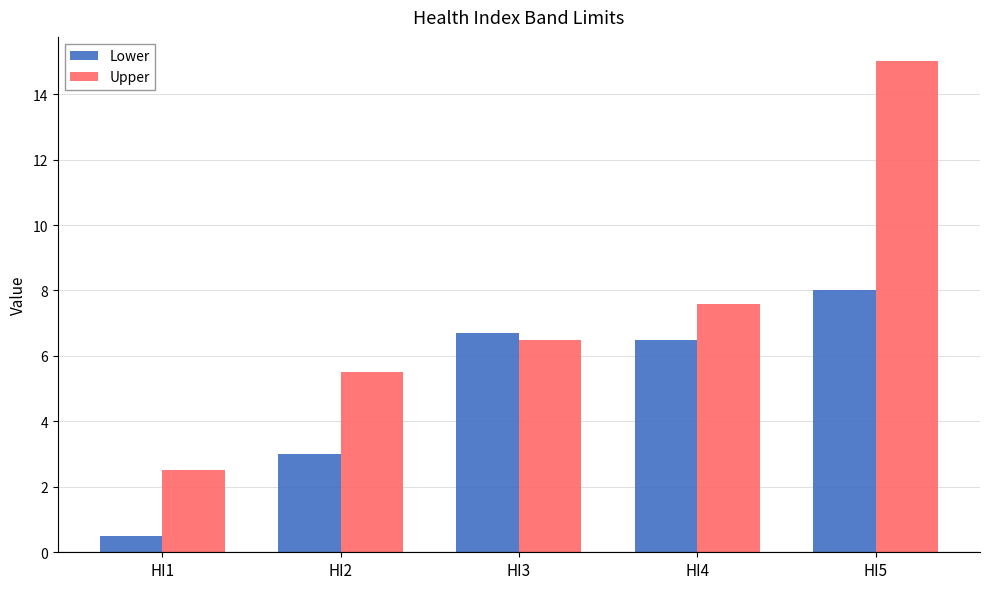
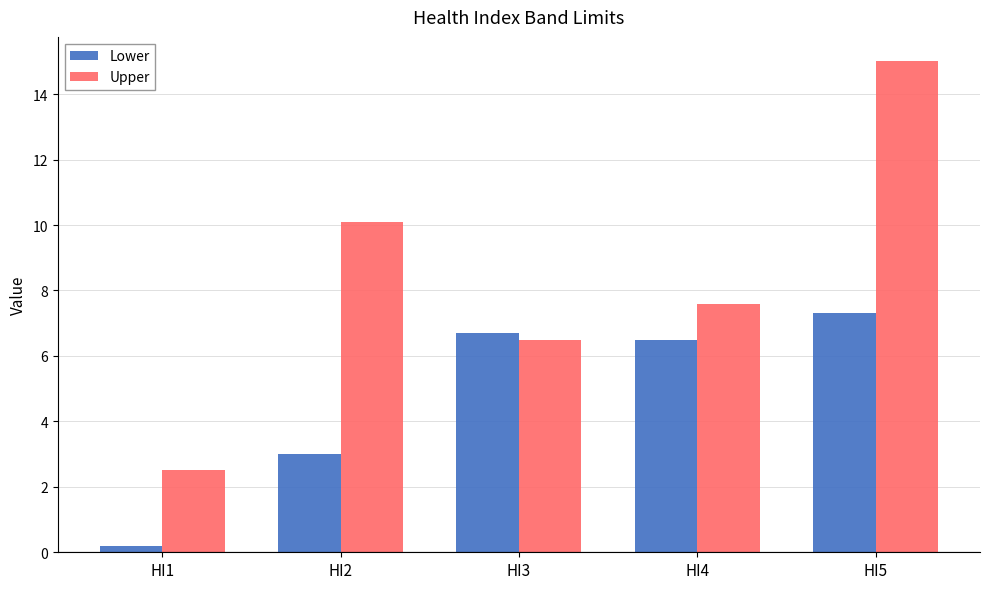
  {
    "Lower": {
-     "HI1": 0.5,
+     "HI1": 0.2,
      "HI2": 3.0,
      "HI3": 6.7,
      "HI4": 6.5,
-     "HI5": 8.0
+     "HI5": 7.3
    },
    "Upper": {
      "HI1": 2.5,
-     "HI2": 5.5,
+     "HI2": 10.1,
      "HI3": 6.5,
      "HI4": 7.6,
      "HI5": 15.0
    }
  }
